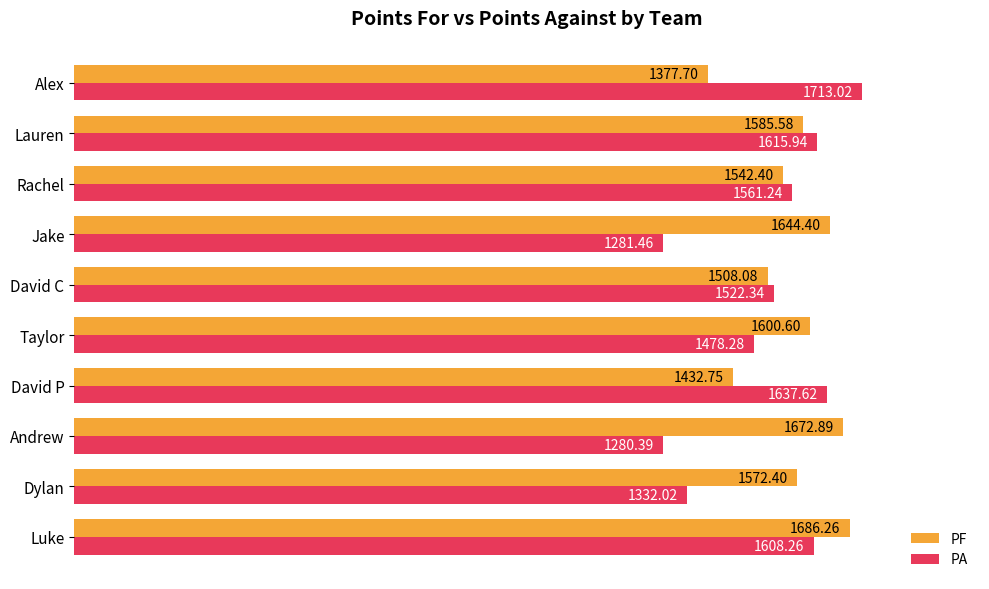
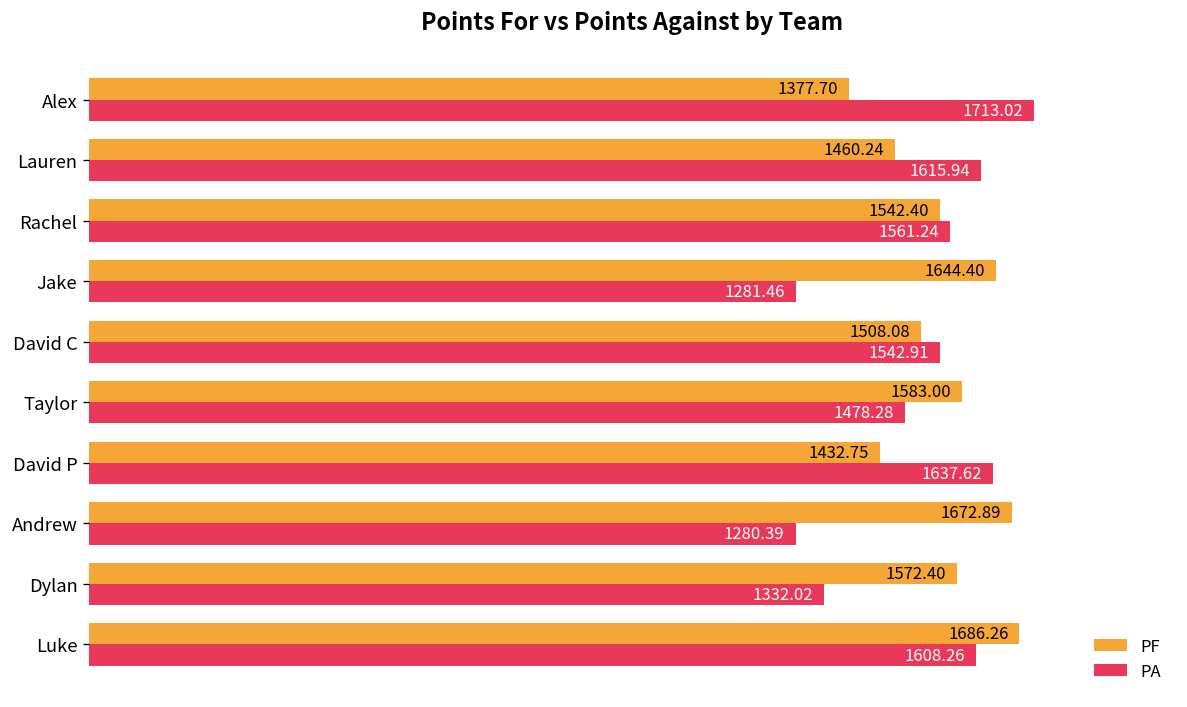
  {
    "PF": {
      "Alex": 1377.70,
-     "Lauren": 1585.58,
+     "Lauren": 1460.24,
      "Rachel": 1542.40,
      "Jake": 1644.40,
      "David C": 1508.08,
-     "Taylor": 1600.60,
+     "Taylor": 1583.00,
      "David P": 1432.75,
      "Andrew": 1672.89,
      "Dylan": 1572.40,
      "Luke": 1686.26
    },
    "PA": {
      "Alex": 1713.02,
      "Lauren": 1615.94,
      "Rachel": 1561.24,
      "Jake": 1281.46,
-     "David C": 1522.34,
+     "David C": 1542.91,
      "Taylor": 1478.28,
      "David P": 1637.62,
      "Andrew": 1280.39,
      "Dylan": 1332.02,
      "Luke": 1608.26
    }
  }
